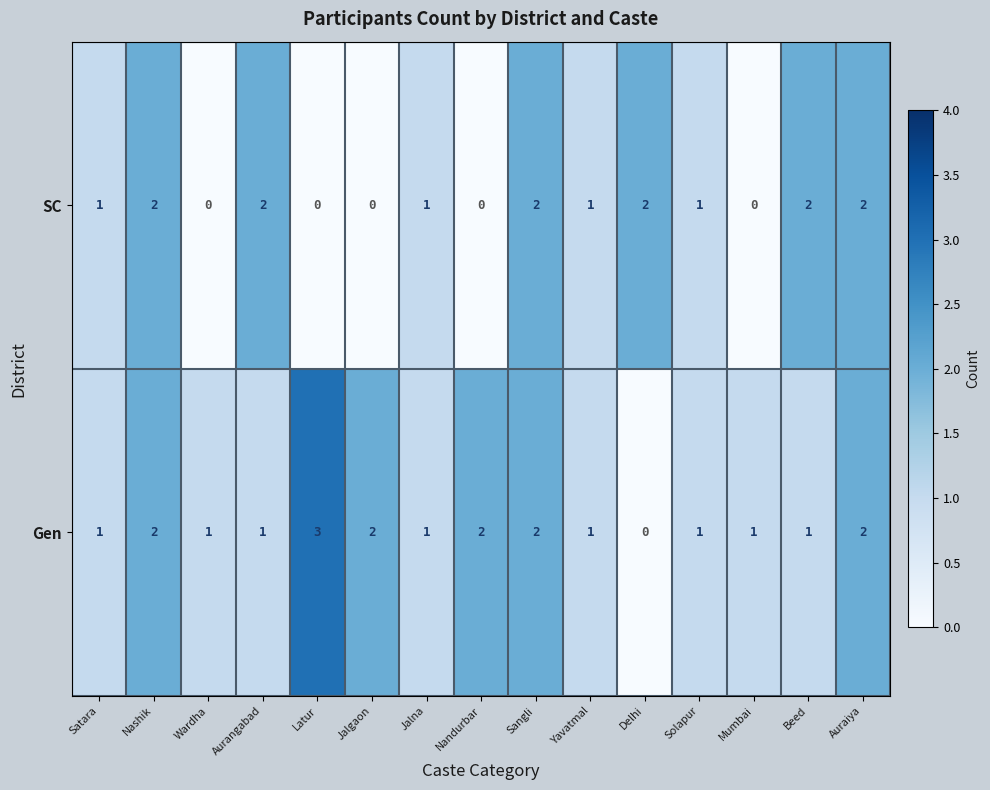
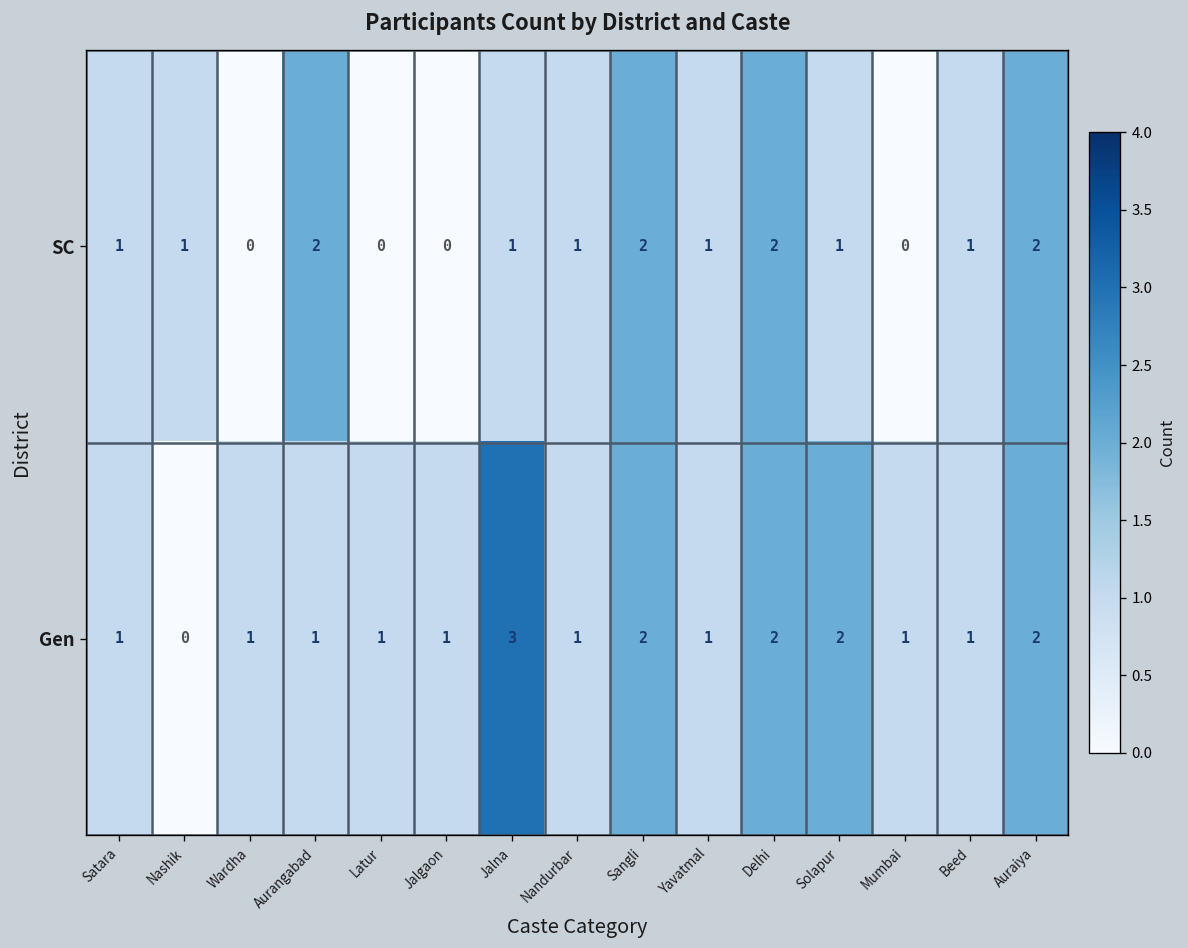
  {
    "SC": {
      "Satara": 1,
-     "Nashik": 2,
+     "Nashik": 1,
      "Wardha": 0,
      "Aurangabad": 2,
      "Latur": 0,
      "Jalgaon": 0,
      "Jalna": 1,
-     "Nandurbar": 0,
+     "Nandurbar": 1,
      "Sangli": 2,
      "Yavatmal": 1,
      "Delhi": 2,
      "Solapur": 1,
      "Mumbai": 0,
-     "Beed": 2,
+     "Beed": 1,
      "Auraiya": 2
    },
    "Gen": {
      "Satara": 1,
-     "Nashik": 2,
+     "Nashik": 0,
      "Wardha": 1,
      "Aurangabad": 1,
-     "Latur": 3,
-     "Jalgaon": 2,
-     "Jalna": 1,
-     "Nandurbar": 2,
+     "Latur": 1,
+     "Jalgaon": 1,
+     "Jalna": 3,
+     "Nandurbar": 1,
      "Sangli": 2,
      "Yavatmal": 1,
-     "Delhi": 0,
-     "Solapur": 1,
+     "Delhi": 2,
+     "Solapur": 2,
      "Mumbai": 1,
      "Beed": 1,
      "Auraiya": 2
    }
  }
